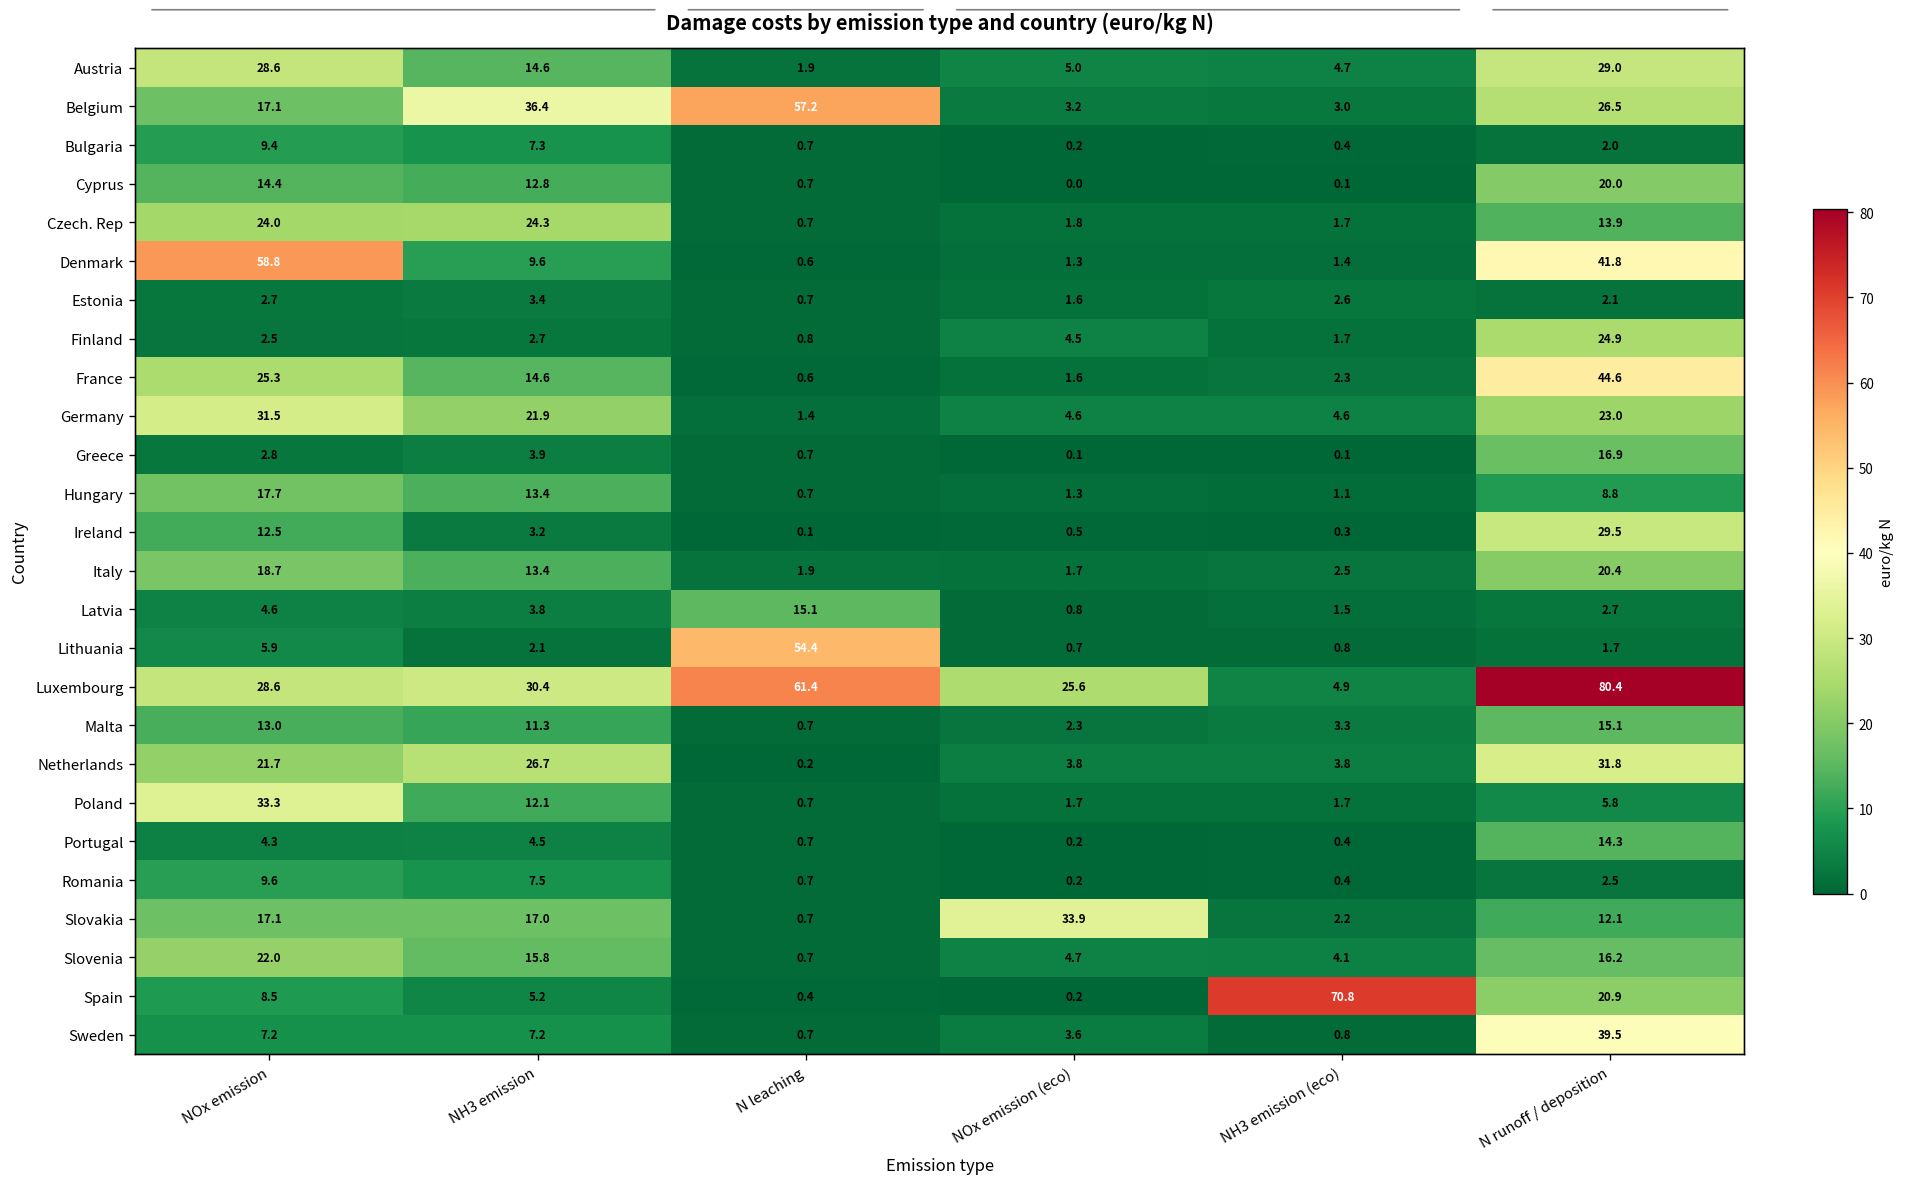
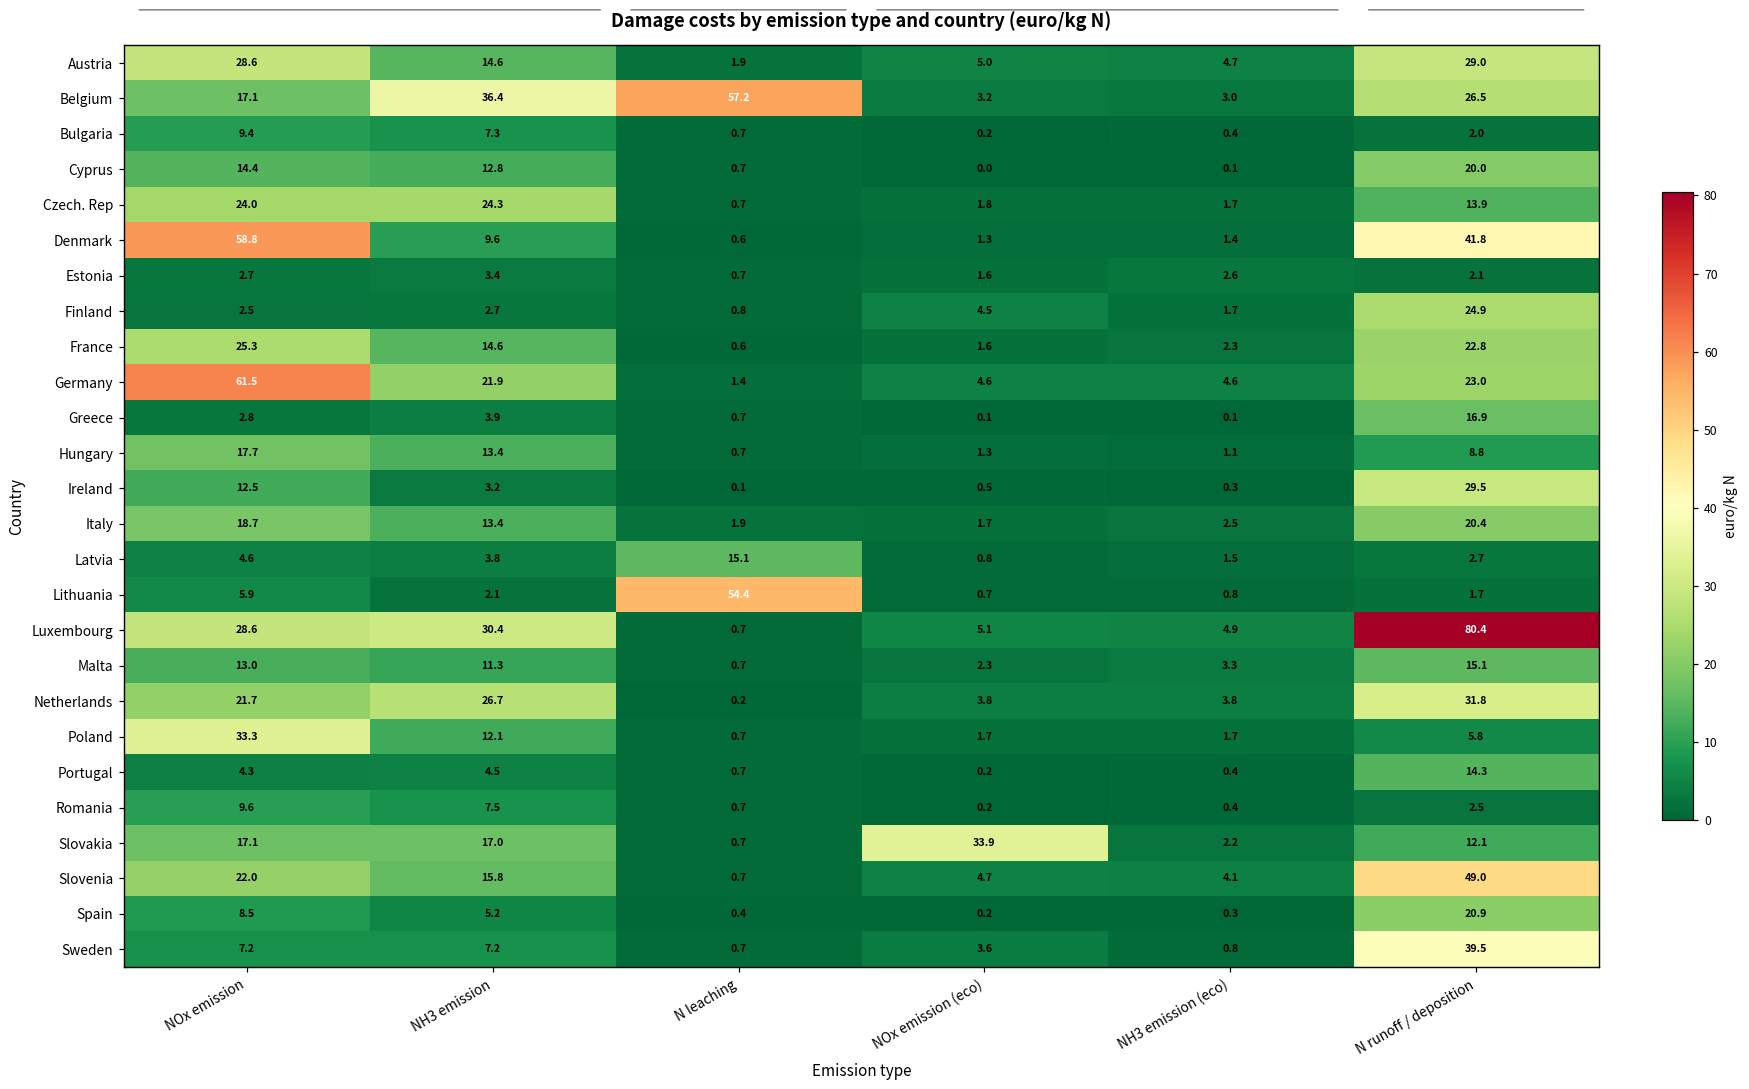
  {
    "Austria": {
      "NOx emission": 28.6,
      "NH3 emission": 14.6,
      "N leaching": 1.9,
      "NOx emission (eco)": 5.0,
      "NH3 emission (eco)": 4.7,
      "N runoff / deposition": 29.0
    },
    "Belgium": {
      "NOx emission": 17.1,
      "NH3 emission": 36.4,
      "N leaching": 57.2,
      "NOx emission (eco)": 3.2,
      "NH3 emission (eco)": 3.0,
      "N runoff / deposition": 26.5
    },
    "Bulgaria": {
      "NOx emission": 9.4,
      "NH3 emission": 7.3,
      "N leaching": 0.7,
      "NOx emission (eco)": 0.2,
      "NH3 emission (eco)": 0.4,
      "N runoff / deposition": 2.0
    },
    "Cyprus": {
      "NOx emission": 14.4,
      "NH3 emission": 12.8,
      "N leaching": 0.7,
      "NOx emission (eco)": 0.0,
      "NH3 emission (eco)": 0.1,
      "N runoff / deposition": 20.0
    },
    "Czech. Rep": {
      "NOx emission": 24.0,
      "NH3 emission": 24.3,
      "N leaching": 0.7,
      "NOx emission (eco)": 1.8,
      "NH3 emission (eco)": 1.7,
      "N runoff / deposition": 13.9
    },
    "Denmark": {
      "NOx emission": 58.8,
      "NH3 emission": 9.6,
      "N leaching": 0.6,
      "NOx emission (eco)": 1.3,
      "NH3 emission (eco)": 1.4,
      "N runoff / deposition": 41.8
    },
    "Estonia": {
      "NOx emission": 2.7,
      "NH3 emission": 3.4,
      "N leaching": 0.7,
      "NOx emission (eco)": 1.6,
      "NH3 emission (eco)": 2.6,
      "N runoff / deposition": 2.1
    },
    "Finland": {
      "NOx emission": 2.5,
      "NH3 emission": 2.7,
      "N leaching": 0.8,
      "NOx emission (eco)": 4.5,
      "NH3 emission (eco)": 1.7,
      "N runoff / deposition": 24.9
    },
    "France": {
      "NOx emission": 25.3,
      "NH3 emission": 14.6,
      "N leaching": 0.6,
      "NOx emission (eco)": 1.6,
      "NH3 emission (eco)": 2.3,
-     "N runoff / deposition": 44.6
+     "N runoff / deposition": 22.8
    },
    "Germany": {
-     "NOx emission": 31.5,
+     "NOx emission": 61.5,
      "NH3 emission": 21.9,
      "N leaching": 1.4,
      "NOx emission (eco)": 4.6,
      "NH3 emission (eco)": 4.6,
      "N runoff / deposition": 23.0
    },
    "Greece": {
      "NOx emission": 2.8,
      "NH3 emission": 3.9,
      "N leaching": 0.7,
      "NOx emission (eco)": 0.1,
      "NH3 emission (eco)": 0.1,
      "N runoff / deposition": 16.9
    },
    "Hungary": {
      "NOx emission": 17.7,
      "NH3 emission": 13.4,
      "N leaching": 0.7,
      "NOx emission (eco)": 1.3,
      "NH3 emission (eco)": 1.1,
      "N runoff / deposition": 8.8
    },
    "Ireland": {
      "NOx emission": 12.5,
      "NH3 emission": 3.2,
      "N leaching": 0.1,
      "NOx emission (eco)": 0.5,
      "NH3 emission (eco)": 0.3,
      "N runoff / deposition": 29.5
    },
    "Italy": {
      "NOx emission": 18.7,
      "NH3 emission": 13.4,
      "N leaching": 1.9,
      "NOx emission (eco)": 1.7,
      "NH3 emission (eco)": 2.5,
      "N runoff / deposition": 20.4
    },
    "Latvia": {
      "NOx emission": 4.6,
      "NH3 emission": 3.8,
      "N leaching": 15.1,
      "NOx emission (eco)": 0.8,
      "NH3 emission (eco)": 1.5,
      "N runoff / deposition": 2.7
    },
    "Lithuania": {
      "NOx emission": 5.9,
      "NH3 emission": 2.1,
      "N leaching": 54.4,
      "NOx emission (eco)": 0.7,
      "NH3 emission (eco)": 0.8,
      "N runoff / deposition": 1.7
    },
    "Luxembourg": {
      "NOx emission": 28.6,
      "NH3 emission": 30.4,
-     "N leaching": 61.4,
-     "NOx emission (eco)": 25.6,
+     "N leaching": 0.7,
+     "NOx emission (eco)": 5.1,
      "NH3 emission (eco)": 4.9,
      "N runoff / deposition": 80.4
    },
    "Malta": {
      "NOx emission": 13.0,
      "NH3 emission": 11.3,
      "N leaching": 0.7,
      "NOx emission (eco)": 2.3,
      "NH3 emission (eco)": 3.3,
      "N runoff / deposition": 15.1
    },
    "Netherlands": {
      "NOx emission": 21.7,
      "NH3 emission": 26.7,
      "N leaching": 0.2,
      "NOx emission (eco)": 3.8,
      "NH3 emission (eco)": 3.8,
      "N runoff / deposition": 31.8
    },
    "Poland": {
      "NOx emission": 33.3,
      "NH3 emission": 12.1,
      "N leaching": 0.7,
      "NOx emission (eco)": 1.7,
      "NH3 emission (eco)": 1.7,
      "N runoff / deposition": 5.8
    },
    "Portugal": {
      "NOx emission": 4.3,
      "NH3 emission": 4.5,
      "N leaching": 0.7,
      "NOx emission (eco)": 0.2,
      "NH3 emission (eco)": 0.4,
      "N runoff / deposition": 14.3
    },
    "Romania": {
      "NOx emission": 9.6,
      "NH3 emission": 7.5,
      "N leaching": 0.7,
      "NOx emission (eco)": 0.2,
      "NH3 emission (eco)": 0.4,
      "N runoff / deposition": 2.5
    },
    "Slovakia": {
      "NOx emission": 17.1,
      "NH3 emission": 17.0,
      "N leaching": 0.7,
      "NOx emission (eco)": 33.9,
      "NH3 emission (eco)": 2.2,
      "N runoff / deposition": 12.1
    },
    "Slovenia": {
      "NOx emission": 22.0,
      "NH3 emission": 15.8,
      "N leaching": 0.7,
      "NOx emission (eco)": 4.7,
      "NH3 emission (eco)": 4.1,
-     "N runoff / deposition": 16.2
+     "N runoff / deposition": 49.0
    },
    "Spain": {
      "NOx emission": 8.5,
      "NH3 emission": 5.2,
      "N leaching": 0.4,
      "NOx emission (eco)": 0.2,
-     "NH3 emission (eco)": 70.8,
+     "NH3 emission (eco)": 0.3,
      "N runoff / deposition": 20.9
    },
    "Sweden": {
      "NOx emission": 7.2,
      "NH3 emission": 7.2,
      "N leaching": 0.7,
      "NOx emission (eco)": 3.6,
      "NH3 emission (eco)": 0.8,
      "N runoff / deposition": 39.5
    }
  }
